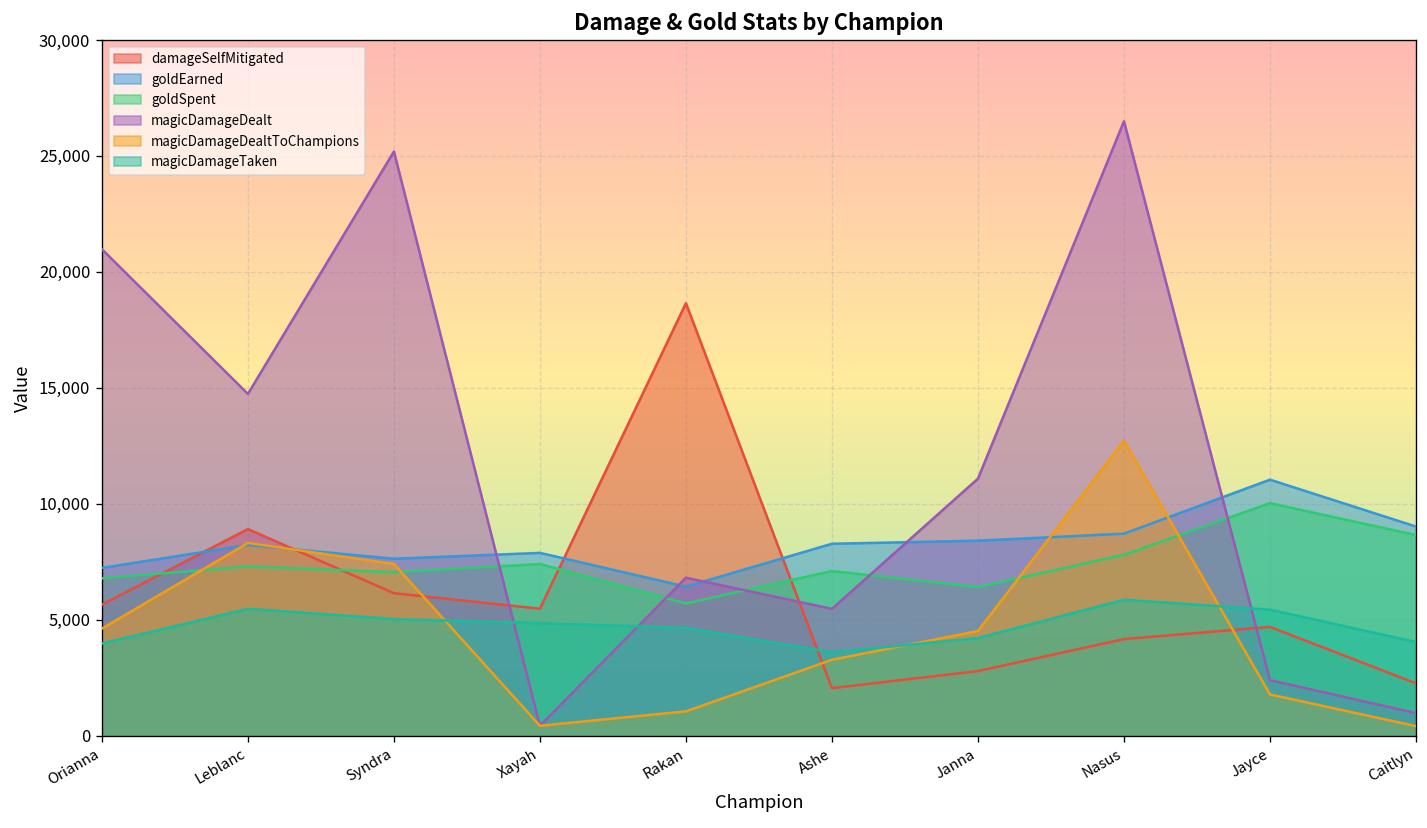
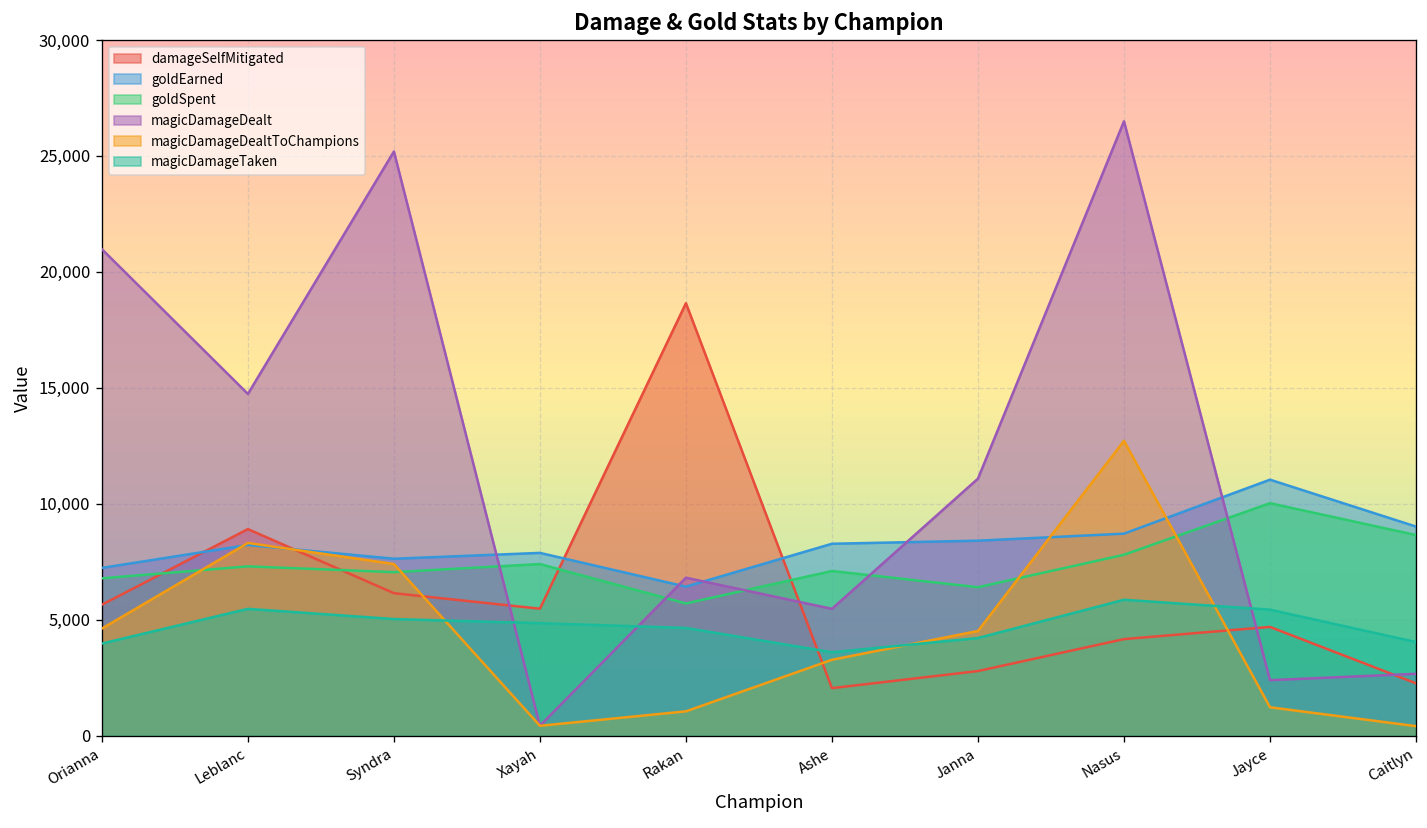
  {
    "damageSelfMitigated": {
      "Orianna": "5,600",
      "Leblanc": "8,900",
      "Syndra": "6,100",
      "Xayah": "5,500",
      "Rakan": "18,600",
      "Ashe": "2,000",
      "Janna": "2,800",
      "Nasus": "4,200",
      "Jayce": "4,700",
      "Caitlyn": "2,300"
    },
    "magicDamageDealt": {
      "Orianna": "21,000",
      "Leblanc": "14,700",
      "Syndra": "25,200",
      "Rakan": "6,800",
      "Ashe": "5,500",
      "Janna": "11,100",
      "Nasus": "26,500",
      "Jayce": "2,400",
-     "Caitlyn": "1,000"
+     "Caitlyn": "2,700"
    },
    "magicDamageDealtToChampions": {
      "Orianna": "4,600",
      "Syndra": "7,400",
      "Rakan": "1,000",
      "Ashe": "3,300",
      "Janna": "4,500",
      "Nasus": "12,700",
-     "Jayce": "1,800",
+     "Jayce": "1,200",
      "Caitlyn": "400"
    }
  }
